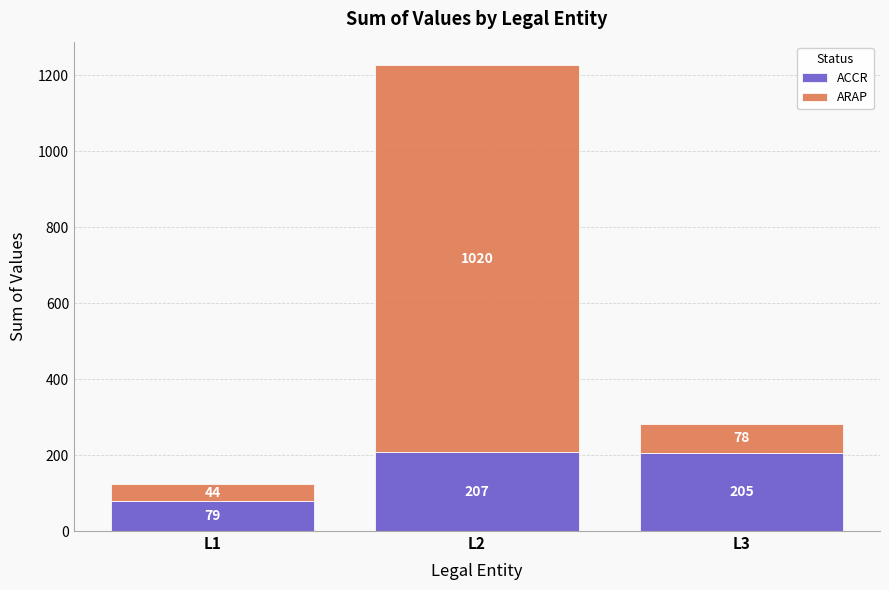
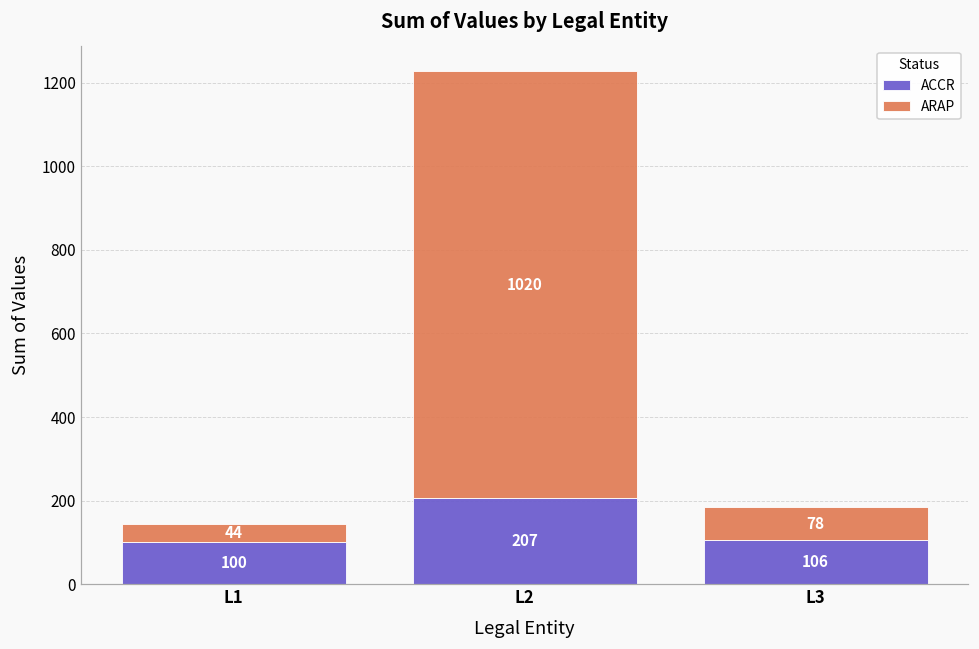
  {
    "ACCR": {
-     "L1": 79,
+     "L1": 100,
      "L2": 207,
-     "L3": 205
+     "L3": 106
    },
    "ARAP": {
      "L1": 44,
      "L2": 1020,
      "L3": 78
    }
  }
